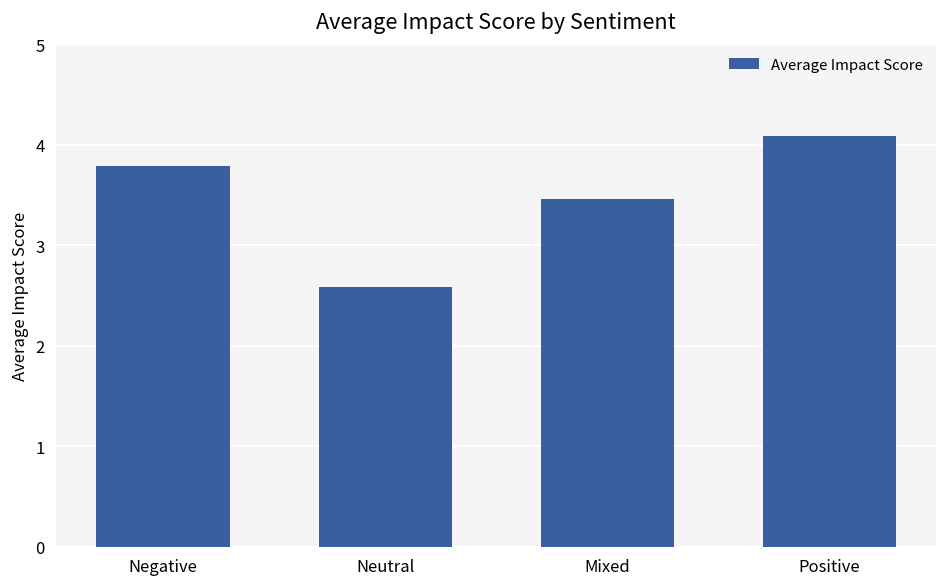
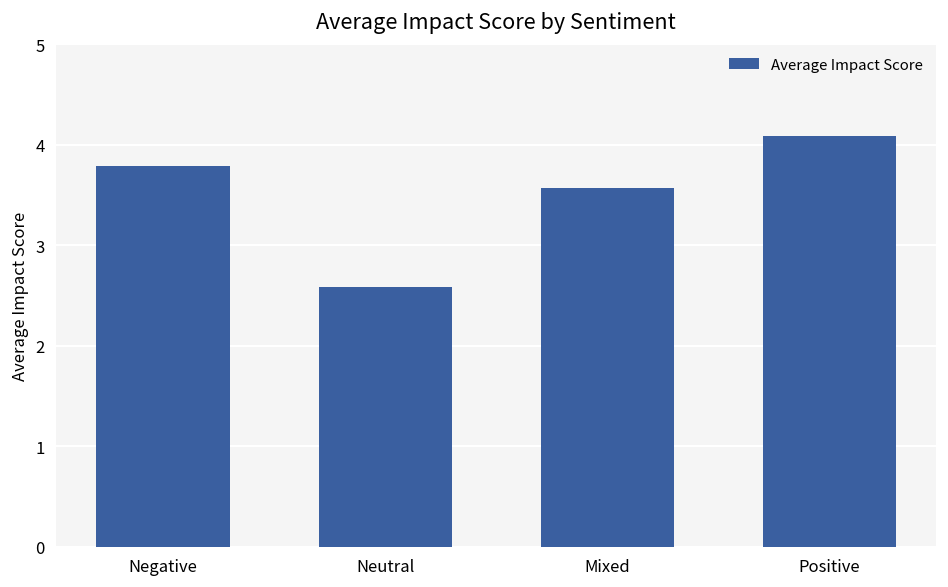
  {
    "Negative": 3.8,
    "Neutral": 2.6,
-   "Mixed": 3.5,
+   "Mixed": 3.6,
    "Positive": 4.1
  }
